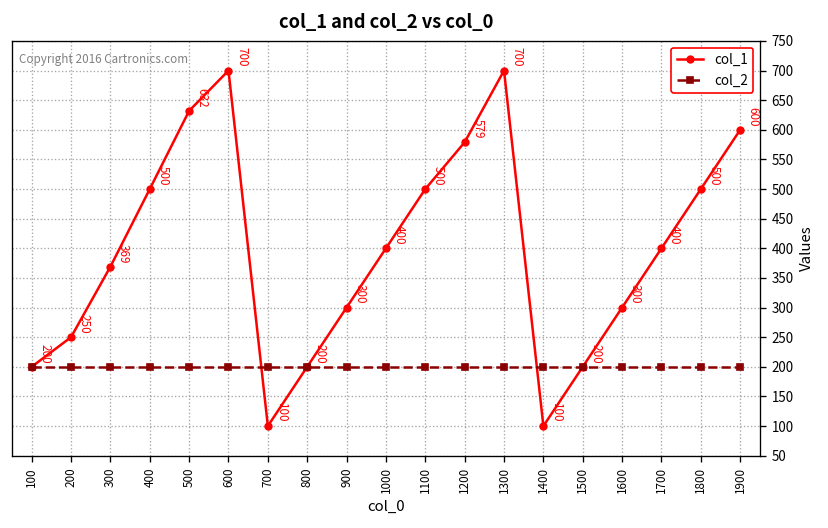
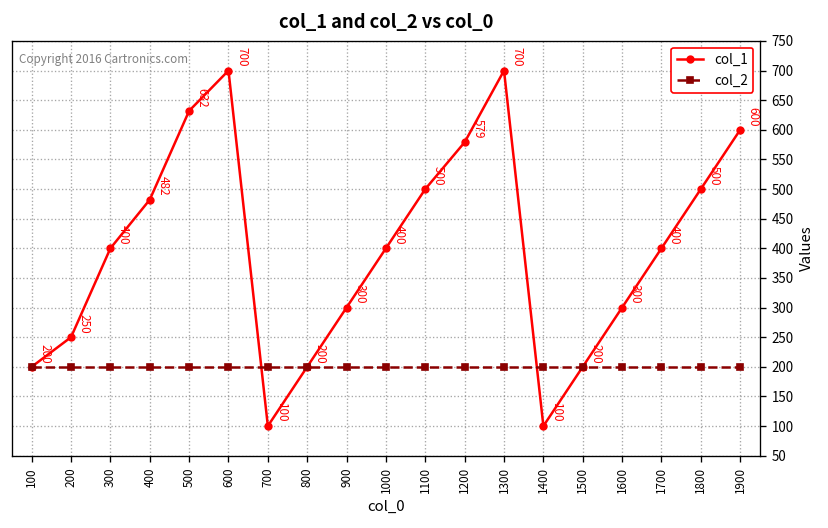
  {
    "col_1": {
      "200": 250,
-     "300": 369,
-     "400": 500,
+     "300": 400,
+     "400": 482,
      "500": 632,
      "600": 700,
      "700": 100,
      "900": 300,
      "1000": 400,
      "1100": 500,
      "1200": 579,
      "1300": 700,
      "1400": 100,
      "1600": 300,
      "1700": 400,
      "1800": 500,
      "1900": 600
    },
    "col_2": {
      "300": 200,
      "400": 200,
      "500": 200,
      "600": 200,
      "700": 200,
      "1000": 200,
      "1100": 200,
      "1200": 200,
      "1300": 200,
      "1400": 200,
      "1700": 200,
      "1800": 200,
      "1900": 200
    }
  }
